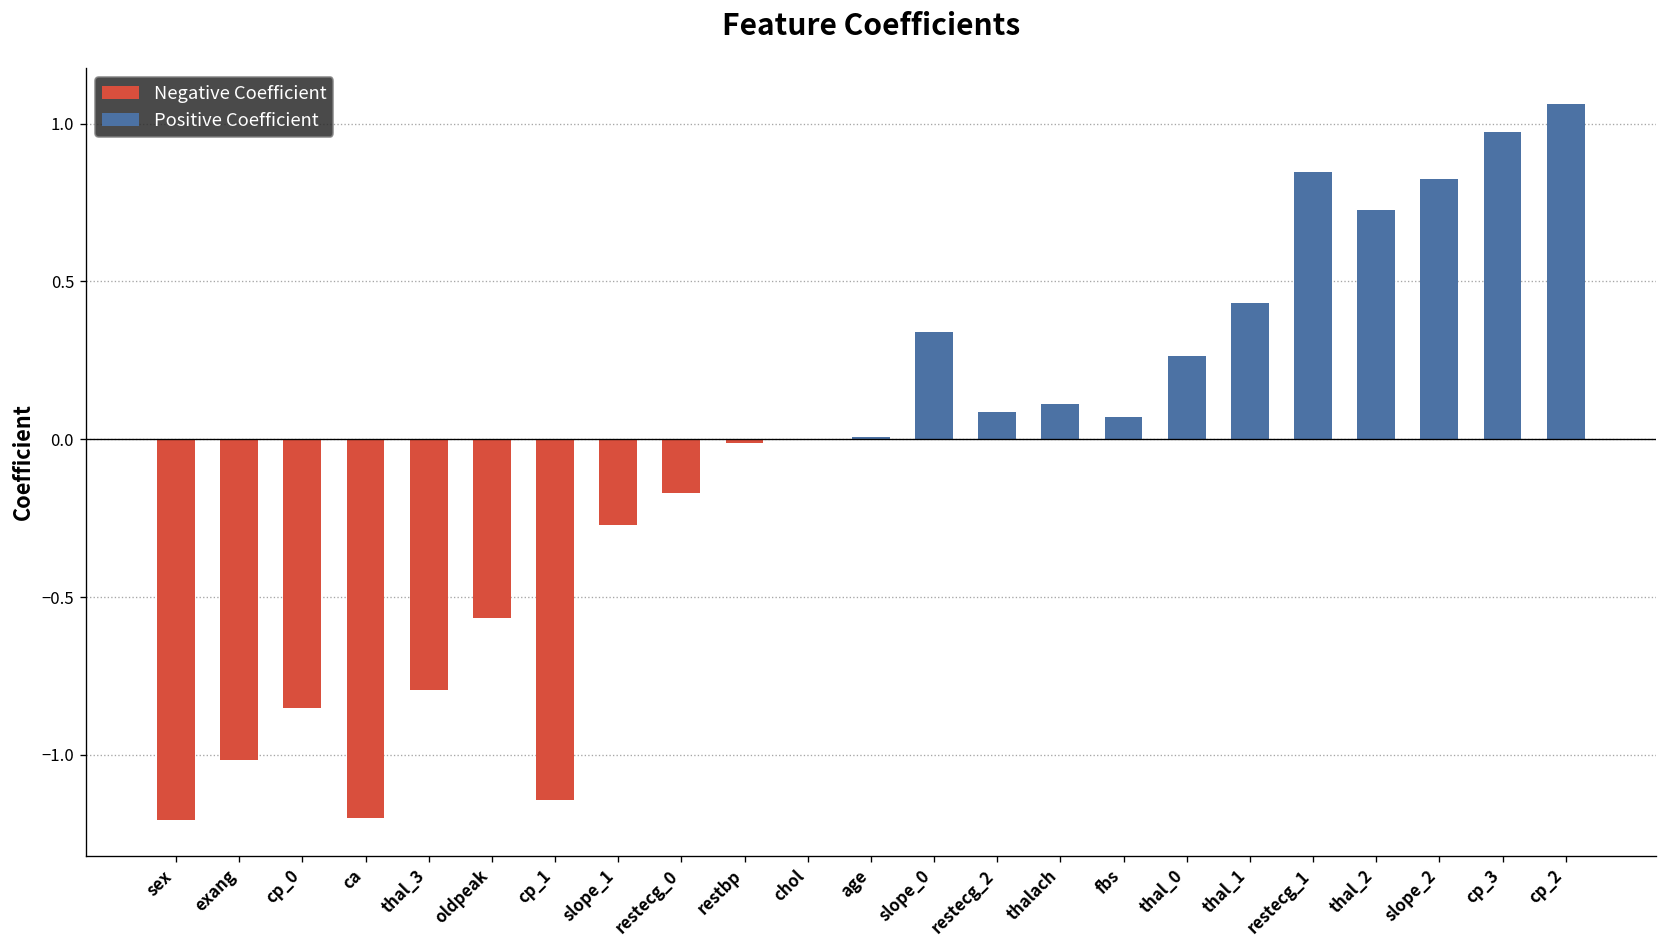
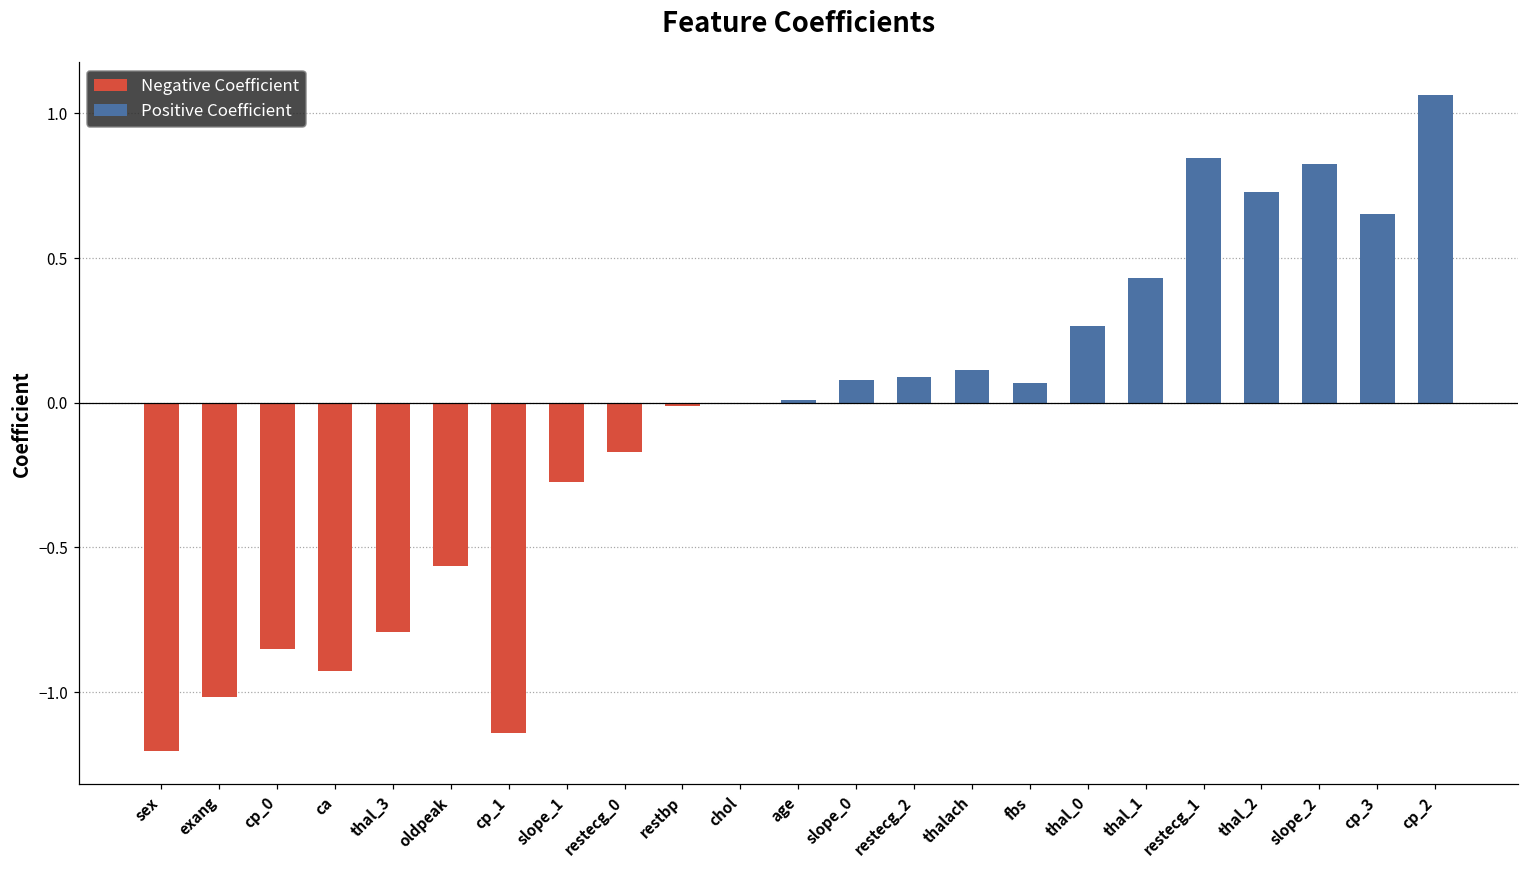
  {
    "Negative Coefficient": {
      "sex": -1.21,
      "exang": -1.02,
      "cp_0": -0.85,
-     "ca": -1.20,
+     "ca": -0.93,
      "thal_3": -0.79,
      "oldpeak": -0.57,
      "cp_1": -1.14,
      "slope_1": -0.27,
      "restecg_0": -0.17,
      "restbp": -0.01,
      "age": 0.00,
      "slope_0": 0.00,
      "restecg_2": 0.00,
      "thalach": 0.00,
      "fbs": 0.00,
      "thal_0": 0.00,
      "thal_1": 0.00,
      "restecg_1": 0.00,
      "thal_2": 0.00,
      "slope_2": 0.00,
      "cp_3": 0.00,
      "cp_2": 0.00
    },
    "Positive Coefficient": {
      "sex": 0.00,
      "exang": 0.00,
      "cp_0": 0.00,
      "ca": 0.00,
      "thal_3": 0.00,
      "oldpeak": 0.00,
      "cp_1": 0.00,
      "slope_1": 0.00,
      "restecg_0": 0.00,
      "restbp": 0.00,
      "chol": 0.00,
-     "slope_0": 0.34,
+     "slope_0": 0.08,
      "restecg_2": 0.09,
      "thalach": 0.11,
      "fbs": 0.07,
      "thal_0": 0.26,
      "thal_1": 0.43,
      "restecg_1": 0.85,
      "thal_2": 0.73,
      "slope_2": 0.82,
-     "cp_3": 0.97,
+     "cp_3": 0.65,
      "cp_2": 1.06
    }
  }
